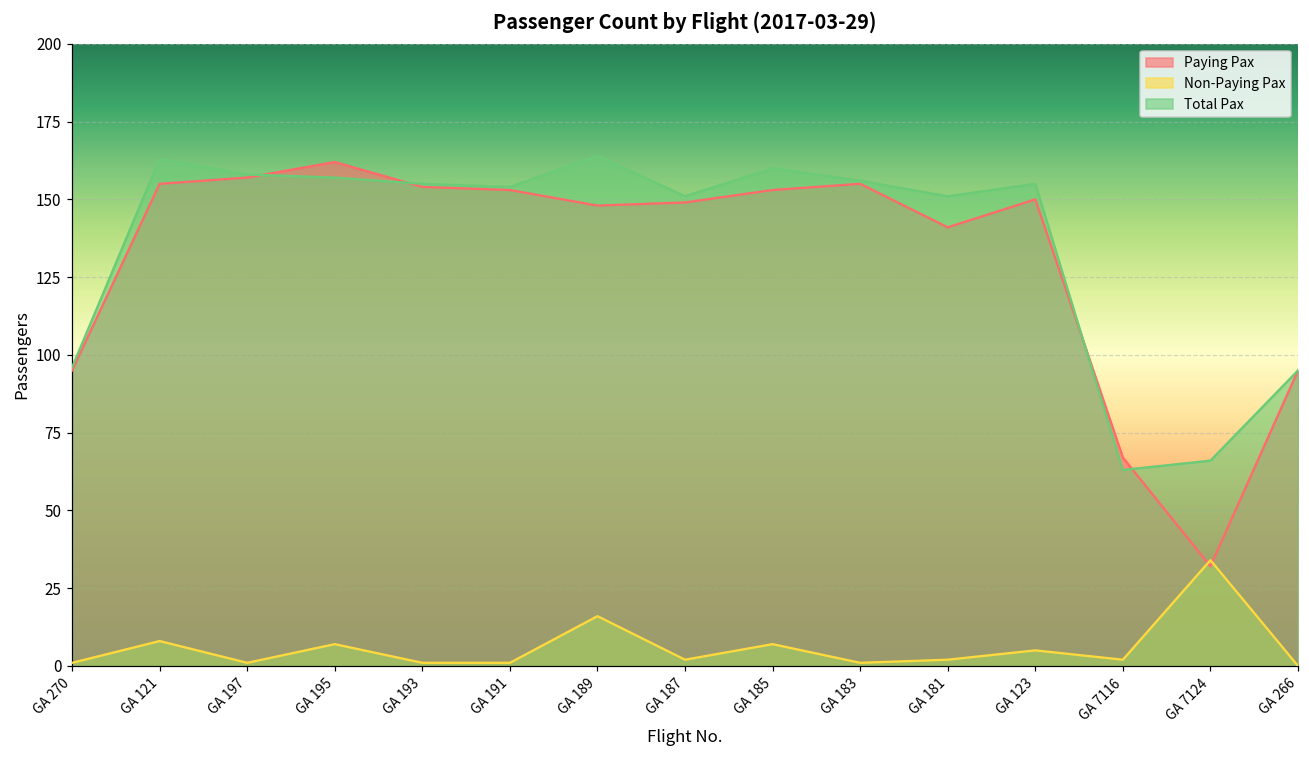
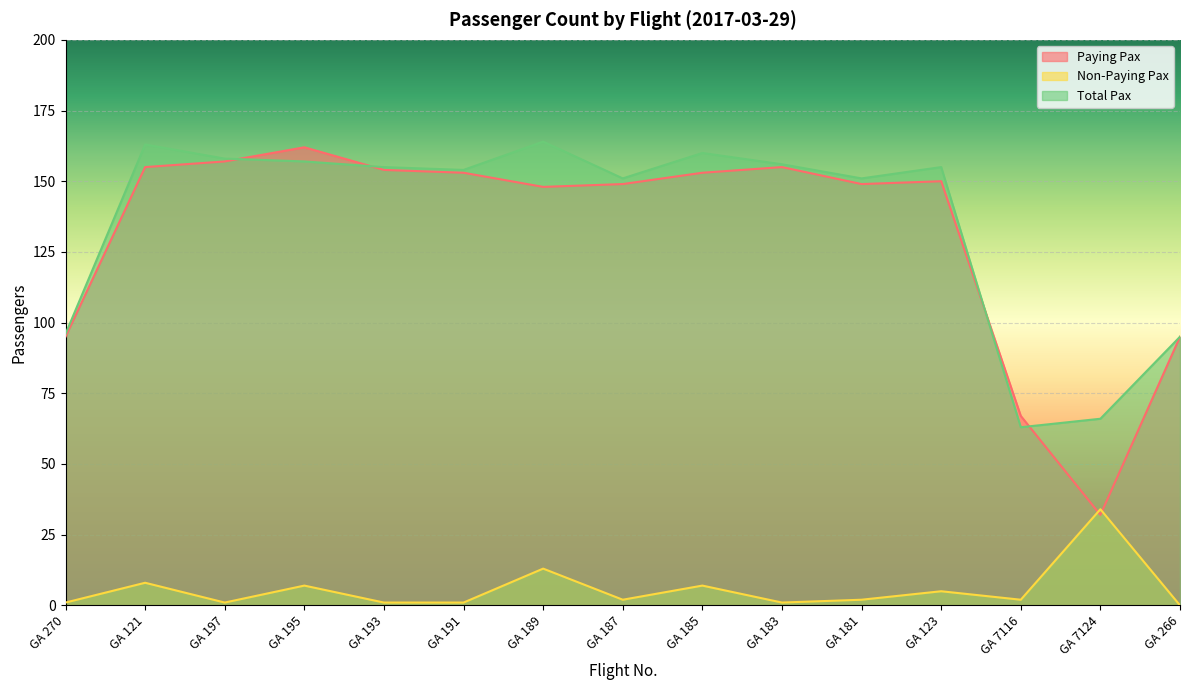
  {
    "Paying Pax": {
      "GA 270": 95,
      "GA 121": 155,
      "GA 197": 157,
      "GA 195": 162,
      "GA 193": 154,
      "GA 191": 153,
      "GA 189": 148,
      "GA 187": 149,
      "GA 185": 153,
      "GA 183": 155,
-     "GA 181": 141,
+     "GA 181": 149,
      "GA 123": 150,
      "GA 7116": 67,
      "GA 7124": 32
    },
    "Non-Paying Pax": {
      "GA 270": 1,
      "GA 121": 8,
      "GA 197": 1,
      "GA 195": 7,
      "GA 193": 1,
      "GA 191": 1,
-     "GA 189": 16,
+     "GA 189": 13,
      "GA 187": 2,
      "GA 185": 7,
      "GA 183": 1,
      "GA 181": 2,
      "GA 123": 5,
      "GA 7116": 2,
      "GA 7124": 34,
      "GA 266": 0
    },
    "Total Pax": {
      "GA 270": 96,
      "GA 121": 163,
      "GA 197": 158,
      "GA 195": 157,
      "GA 193": 155,
      "GA 191": 154,
      "GA 189": 164,
      "GA 187": 151,
      "GA 185": 160,
      "GA 183": 156,
      "GA 181": 151,
      "GA 123": 155,
      "GA 7116": 63,
      "GA 7124": 66
    }
  }
